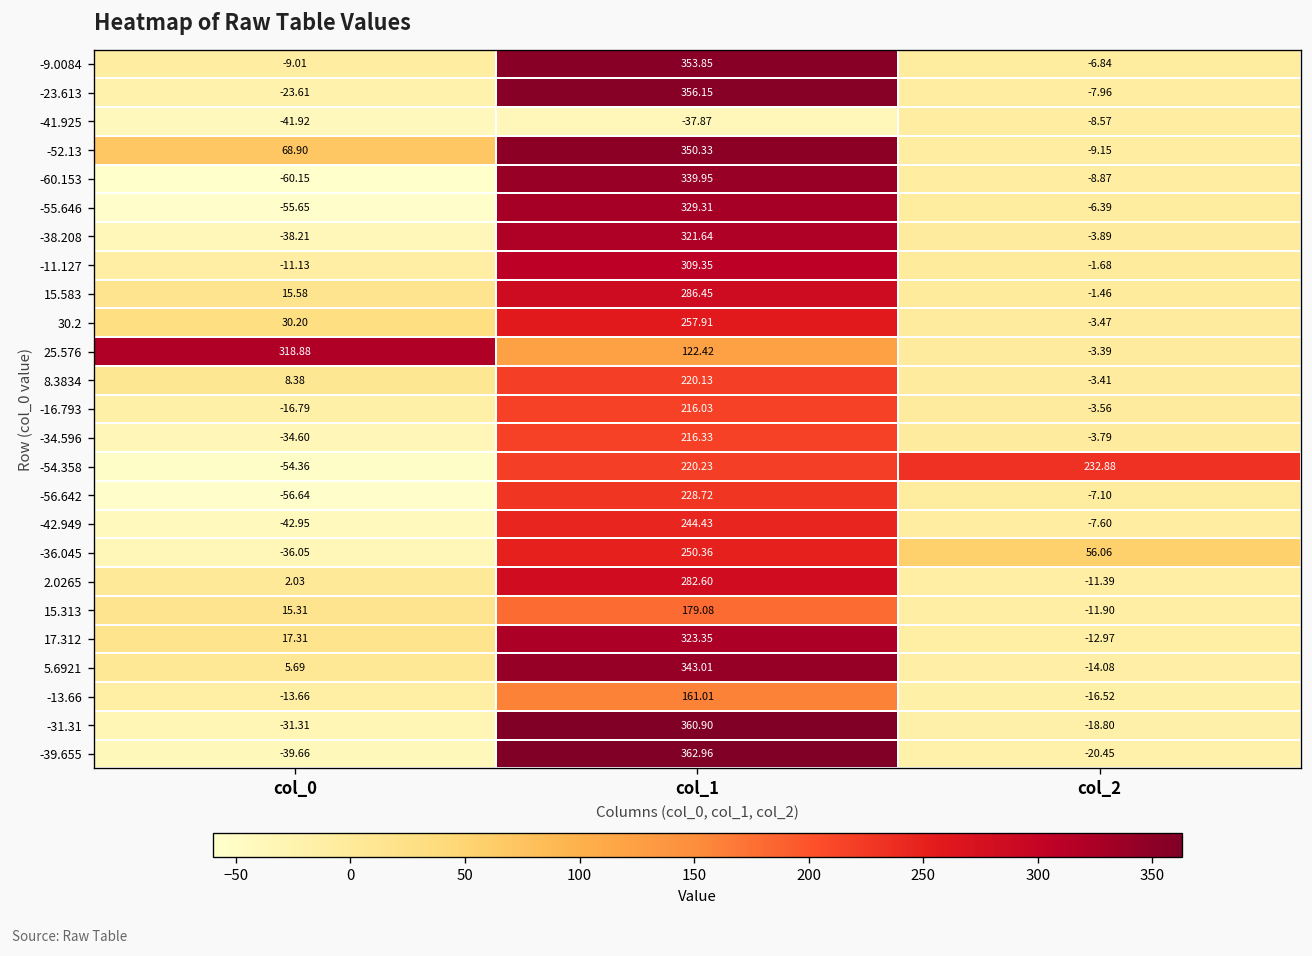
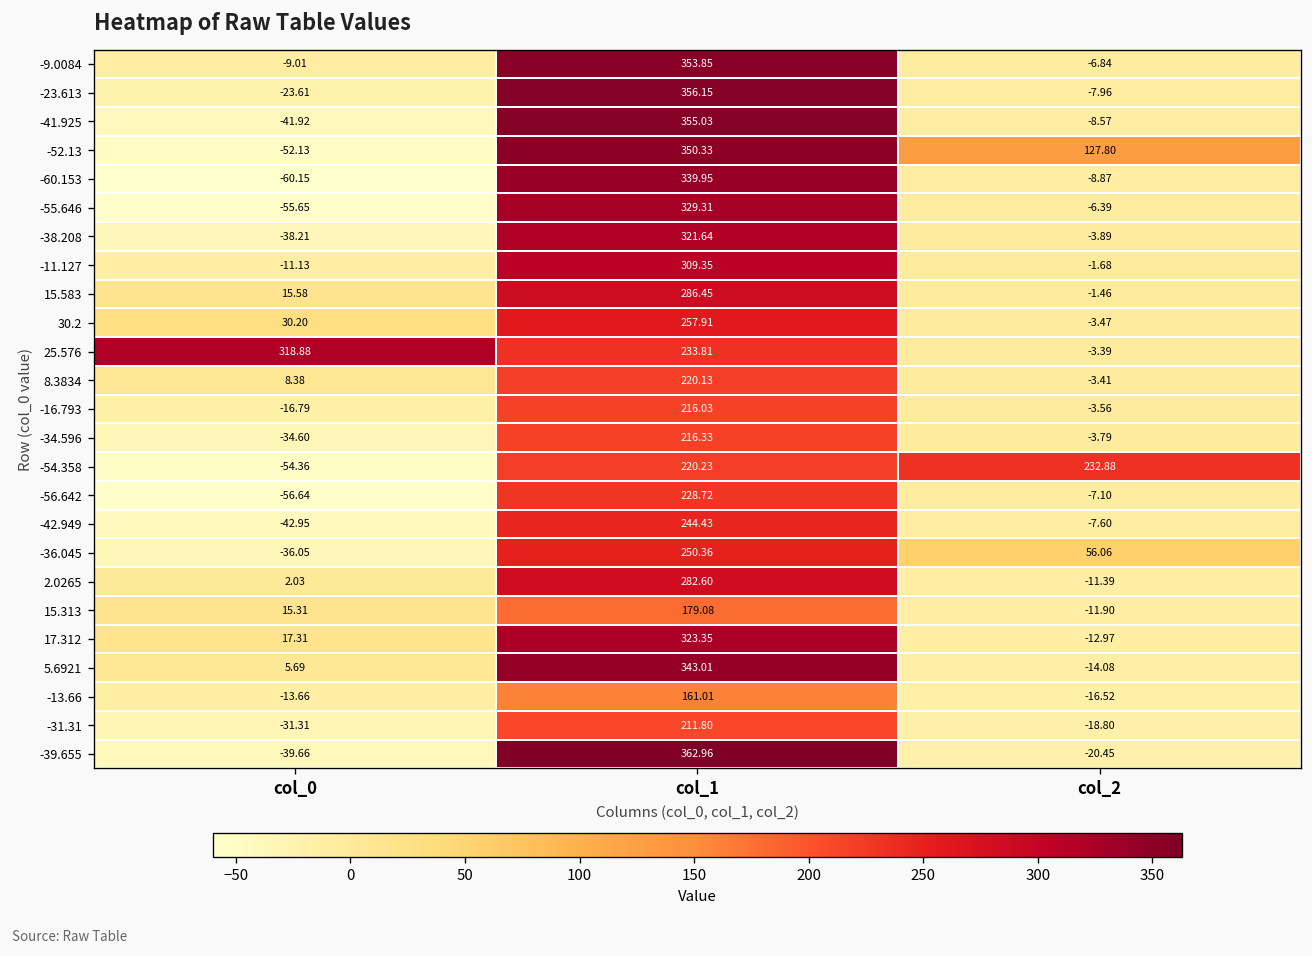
  {
    "-9.0084": {
      "col_0": -9.01,
      "col_1": 353.85,
      "col_2": -6.84
    },
    "-23.613": {
      "col_0": -23.61,
      "col_1": 356.15,
      "col_2": -7.96
    },
    "-41.925": {
      "col_0": -41.92,
-     "col_1": -37.87,
+     "col_1": 355.03,
      "col_2": -8.57
    },
    "-52.13": {
-     "col_0": 68.90,
+     "col_0": -52.13,
      "col_1": 350.33,
-     "col_2": -9.15
+     "col_2": 127.80
    },
    "-60.153": {
      "col_0": -60.15,
      "col_1": 339.95,
      "col_2": -8.87
    },
    "-55.646": {
      "col_0": -55.65,
      "col_1": 329.31,
      "col_2": -6.39
    },
    "-38.208": {
      "col_0": -38.21,
      "col_1": 321.64,
      "col_2": -3.89
    },
    "-11.127": {
      "col_0": -11.13,
      "col_1": 309.35,
      "col_2": -1.68
    },
    "15.583": {
      "col_0": 15.58,
      "col_1": 286.45,
      "col_2": -1.46
    },
    "30.2": {
      "col_0": 30.20,
      "col_1": 257.91,
      "col_2": -3.47
    },
    "25.576": {
      "col_0": 318.88,
-     "col_1": 122.42,
+     "col_1": 233.81,
      "col_2": -3.39
    },
    "8.3834": {
      "col_0": 8.38,
      "col_1": 220.13,
      "col_2": -3.41
    },
    "-16.793": {
      "col_0": -16.79,
      "col_1": 216.03,
      "col_2": -3.56
    },
    "-34.596": {
      "col_0": -34.60,
      "col_1": 216.33,
      "col_2": -3.79
    },
    "-54.358": {
      "col_0": -54.36,
      "col_1": 220.23,
      "col_2": 232.88
    },
    "-56.642": {
      "col_0": -56.64,
      "col_1": 228.72,
      "col_2": -7.10
    },
    "-42.949": {
      "col_0": -42.95,
      "col_1": 244.43,
      "col_2": -7.60
    },
    "-36.045": {
      "col_0": -36.05,
      "col_1": 250.36,
      "col_2": 56.06
    },
    "2.0265": {
      "col_0": 2.03,
      "col_1": 282.60,
      "col_2": -11.39
    },
    "15.313": {
      "col_0": 15.31,
      "col_1": 179.08,
      "col_2": -11.90
    },
    "17.312": {
      "col_0": 17.31,
      "col_1": 323.35,
      "col_2": -12.97
    },
    "5.6921": {
      "col_0": 5.69,
      "col_1": 343.01,
      "col_2": -14.08
    },
    "-13.66": {
      "col_0": -13.66,
      "col_1": 161.01,
      "col_2": -16.52
    },
    "-31.31": {
      "col_0": -31.31,
-     "col_1": 360.90,
+     "col_1": 211.80,
      "col_2": -18.80
    },
    "-39.655": {
      "col_0": -39.66,
      "col_1": 362.96,
      "col_2": -20.45
    }
  }
